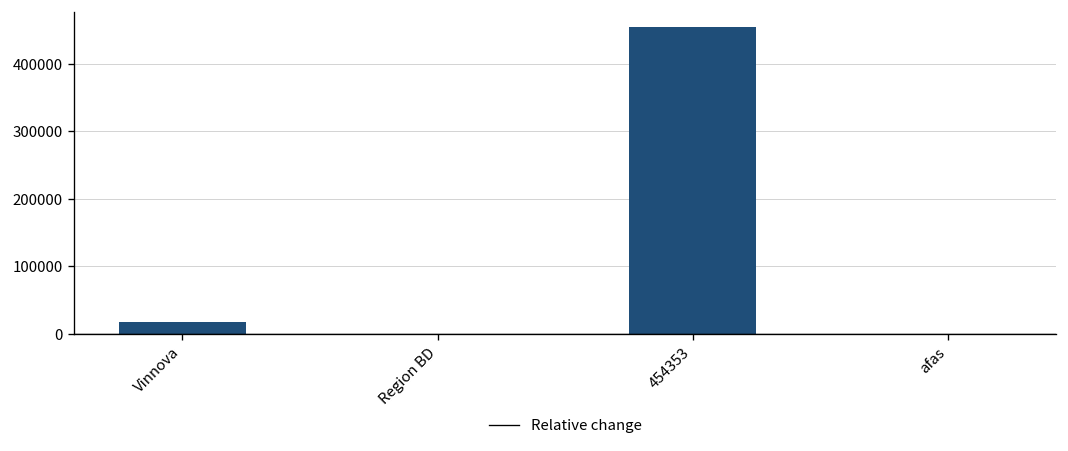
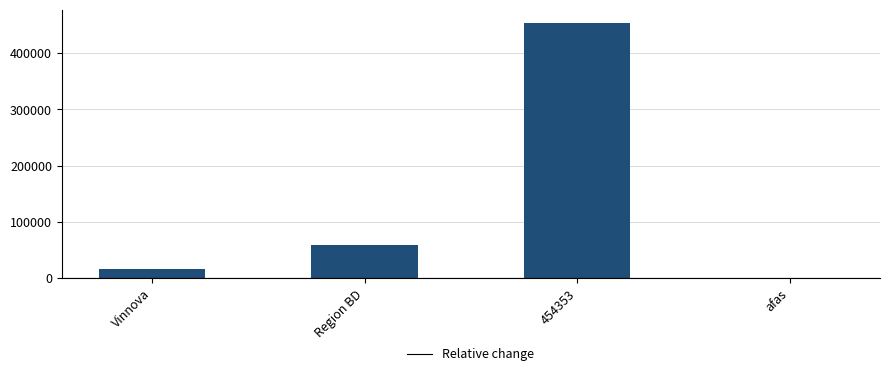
  {
    "Vinnova": 20000,
-   "Region BD": 0,
+   "Region BD": 60000,
    "454353": 450000,
    "afas": 0
  }
